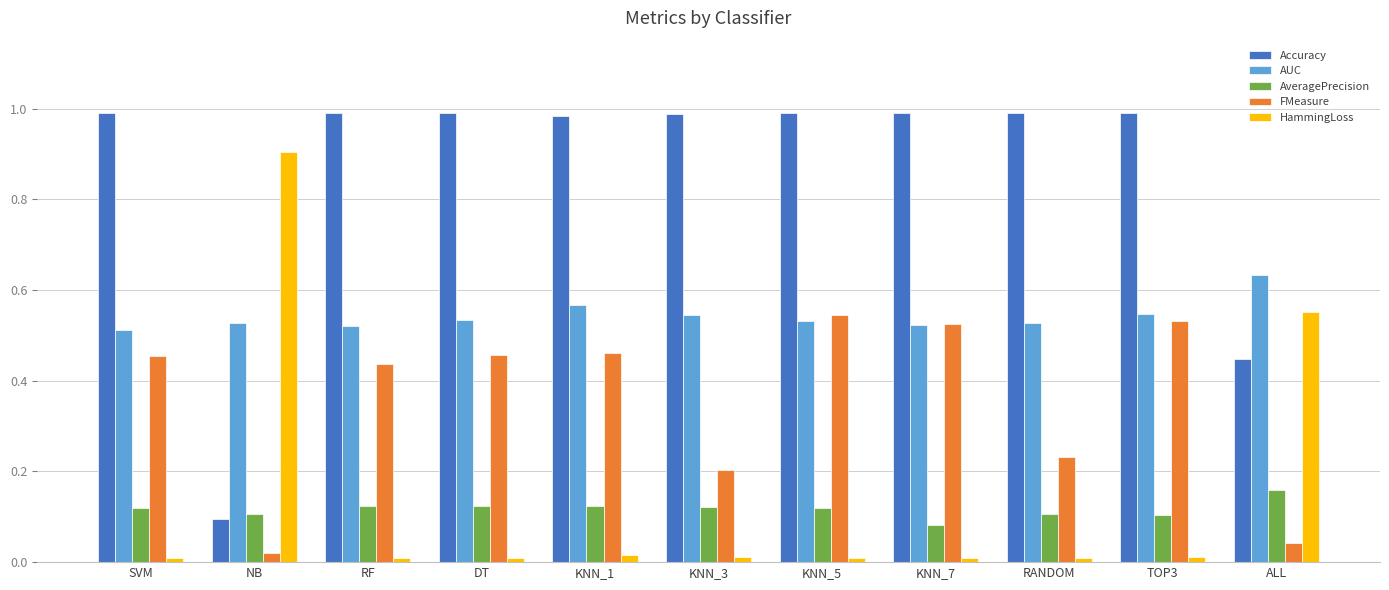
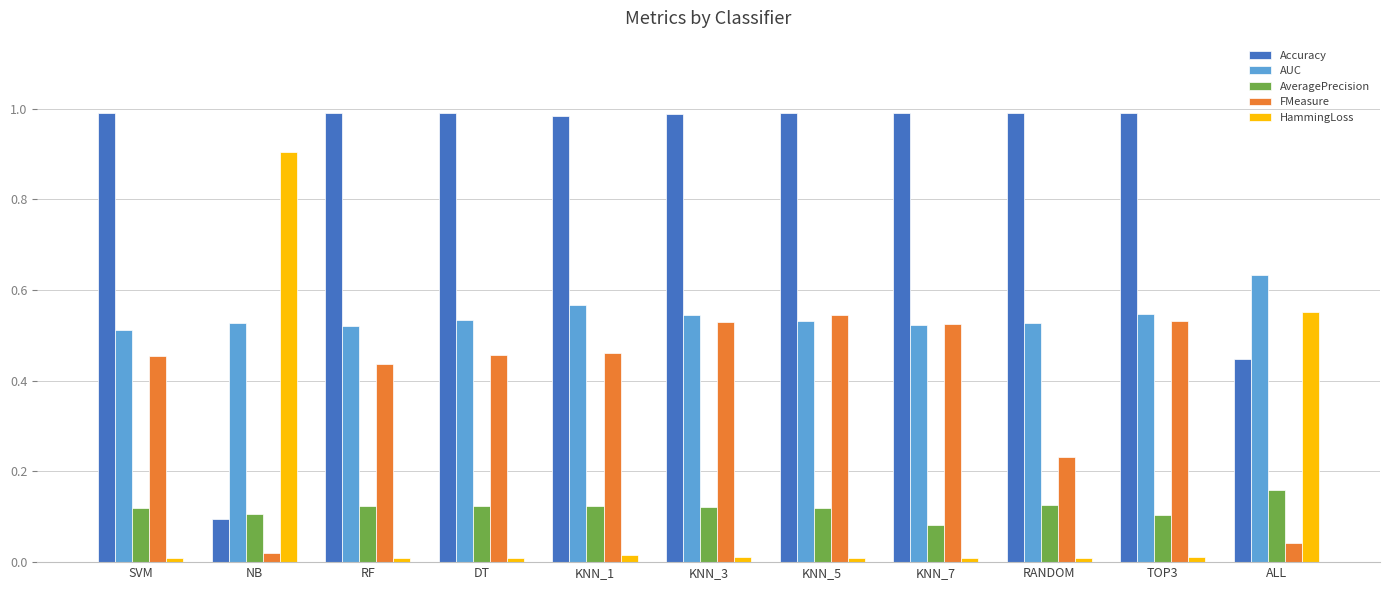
  {
    "AveragePrecision": {
      "SVM": 0.12,
      "NB": 0.11,
      "RF": 0.12,
      "DT": 0.12,
      "KNN_1": 0.12,
      "KNN_3": 0.12,
      "KNN_5": 0.12,
      "KNN_7": 0.08,
-     "RANDOM": 0.11,
+     "RANDOM": 0.13,
      "TOP3": 0.10,
      "ALL": 0.16
    },
    "FMeasure": {
      "SVM": 0.46,
      "NB": 0.02,
      "RF": 0.44,
      "DT": 0.46,
      "KNN_1": 0.46,
-     "KNN_3": 0.20,
+     "KNN_3": 0.53,
      "KNN_5": 0.55,
      "KNN_7": 0.52,
      "RANDOM": 0.23,
      "TOP3": 0.53,
      "ALL": 0.04
    },
    "HammingLoss": {
      "SVM": 0.01,
      "NB": 0.90,
      "RF": 0.01,
      "DT": 0.01,
      "KNN_1": 0.02,
      "KNN_3": 0.01,
      "KNN_5": 0.01,
      "KNN_7": 0.01,
      "RANDOM": 0.01,
      "TOP3": 0.01,
      "ALL": 0.55
    }
  }
